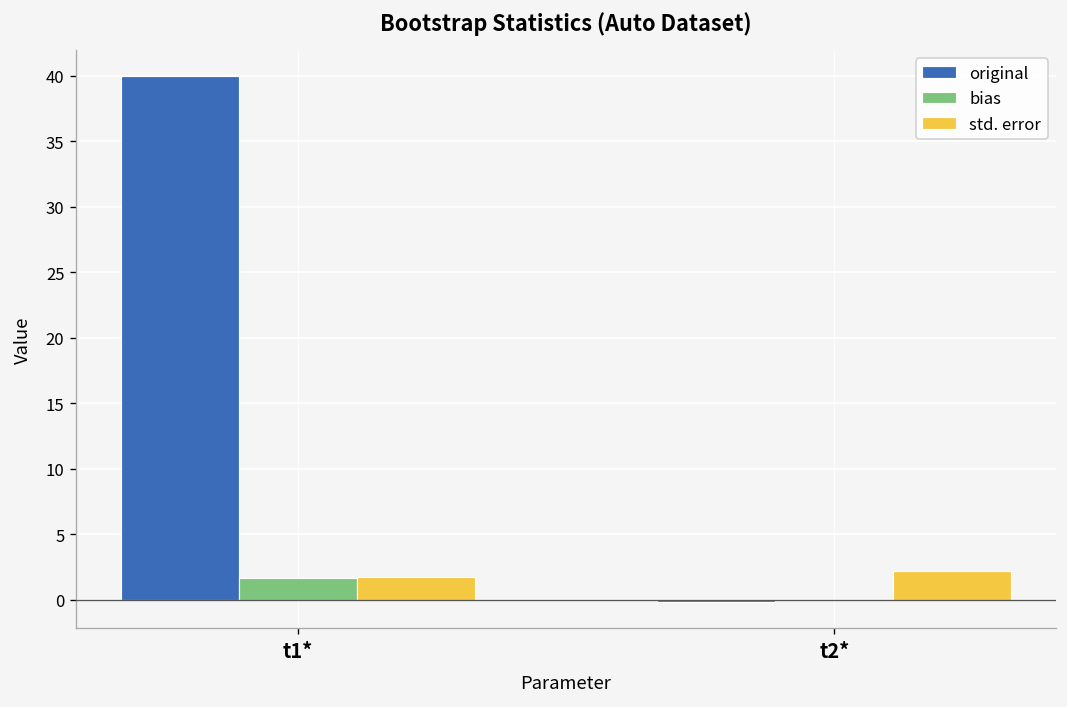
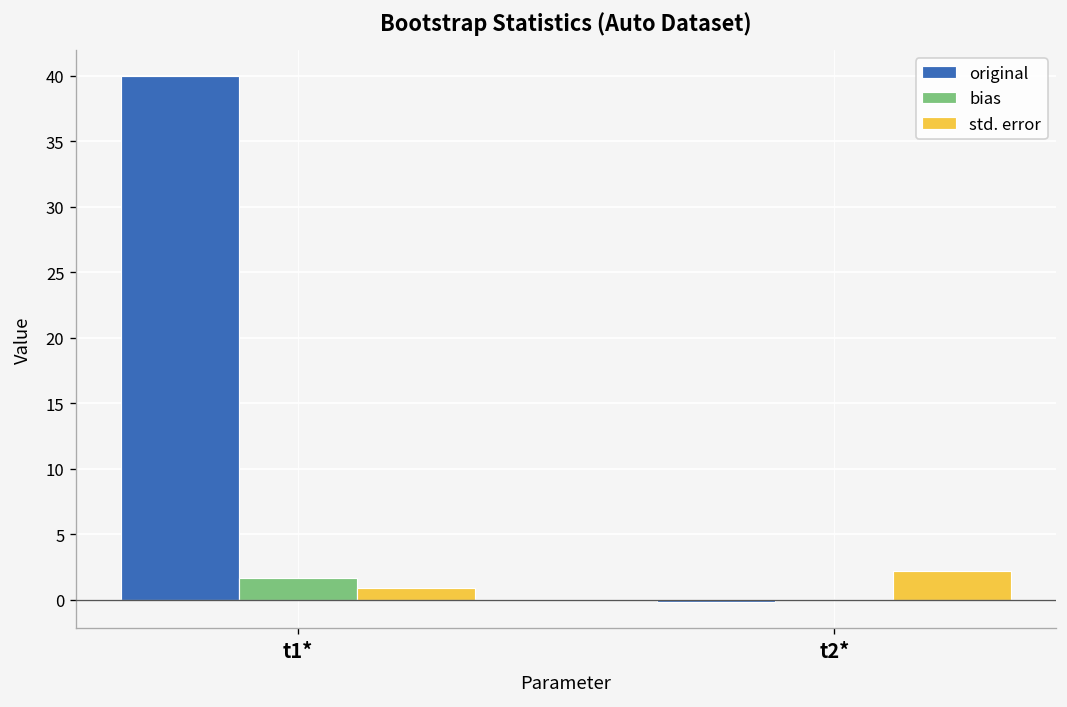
  {
    "original": {
      "t1*": 39.9
    },
    "bias": {
      "t1*": 1.7
    },
    "std. error": {
-     "t1*": 1.7,
+     "t1*": 0.9,
      "t2*": 2.2
    }
  }
